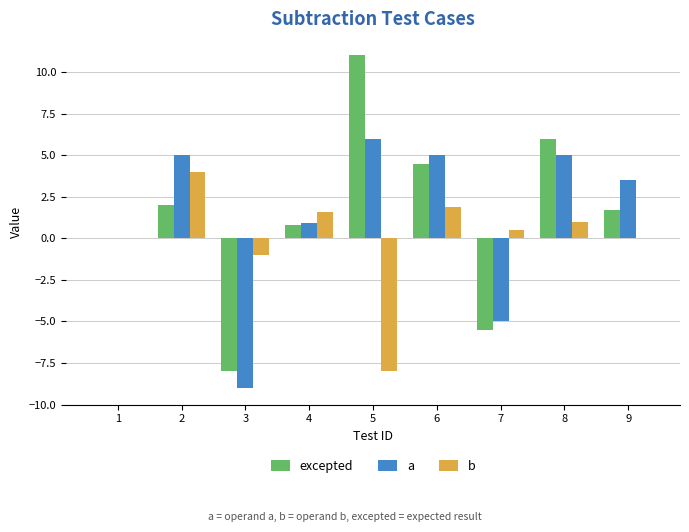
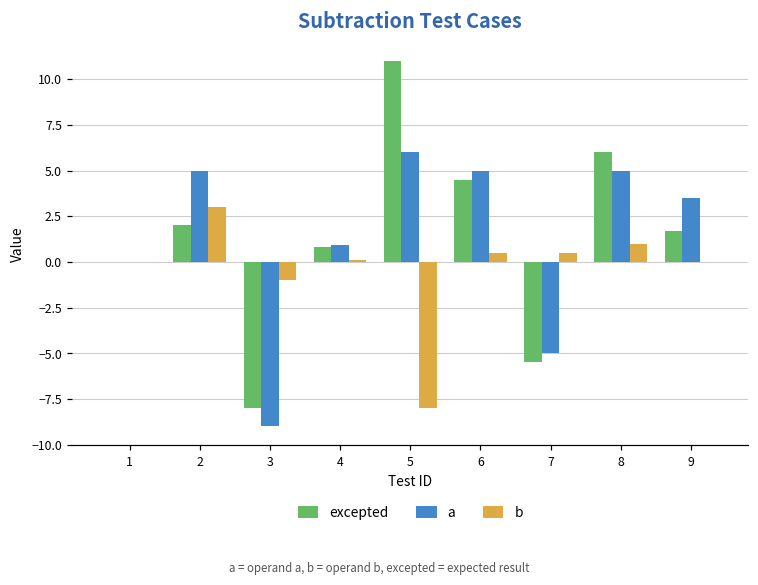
  {
    "excepted": {
      "1": 0.0,
      "2": 2.0,
      "3": -8.0,
      "4": 0.8,
      "5": 11.0,
      "6": 4.5,
      "7": -5.5,
      "8": 6.0,
      "9": 1.7
    },
    "a": {
      "1": 0.0,
      "2": 5.0,
      "3": -9.0,
      "4": 0.9,
      "5": 6.0,
      "6": 5.0,
      "7": -5.0,
      "8": 5.0,
      "9": 3.5
    },
    "b": {
      "1": 0.0,
-     "2": 4,
+     "2": 3,
      "3": -1.0,
-     "4": 1.6,
+     "4": 0.1,
      "5": -8.0,
-     "6": 1.9,
+     "6": 0.5,
      "7": 0.5,
      "8": 1.0,
      "9": 0.0
    }
  }
